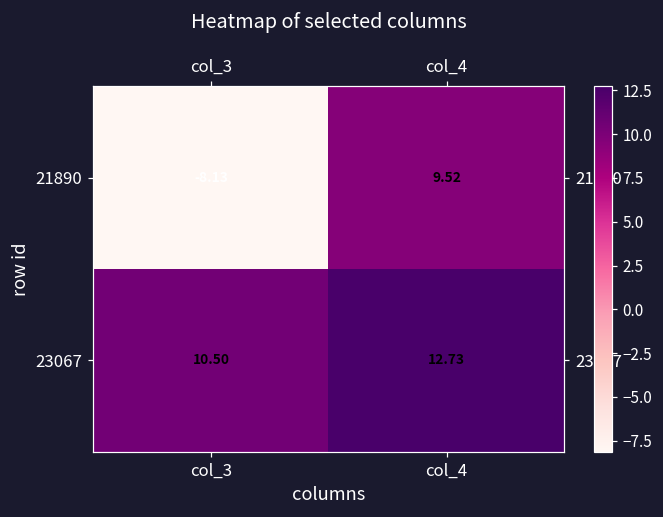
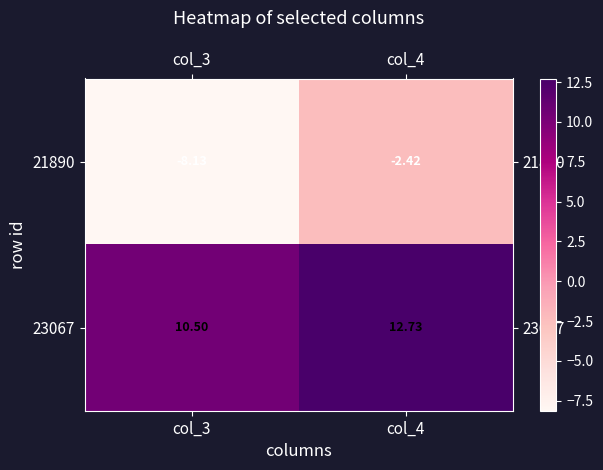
  {
    "21890": {
-     "col_4": 9.52
+     "col_4": -2.42
    },
    "23067": {
      "col_3": 10.50,
      "col_4": 12.73
    }
  }
